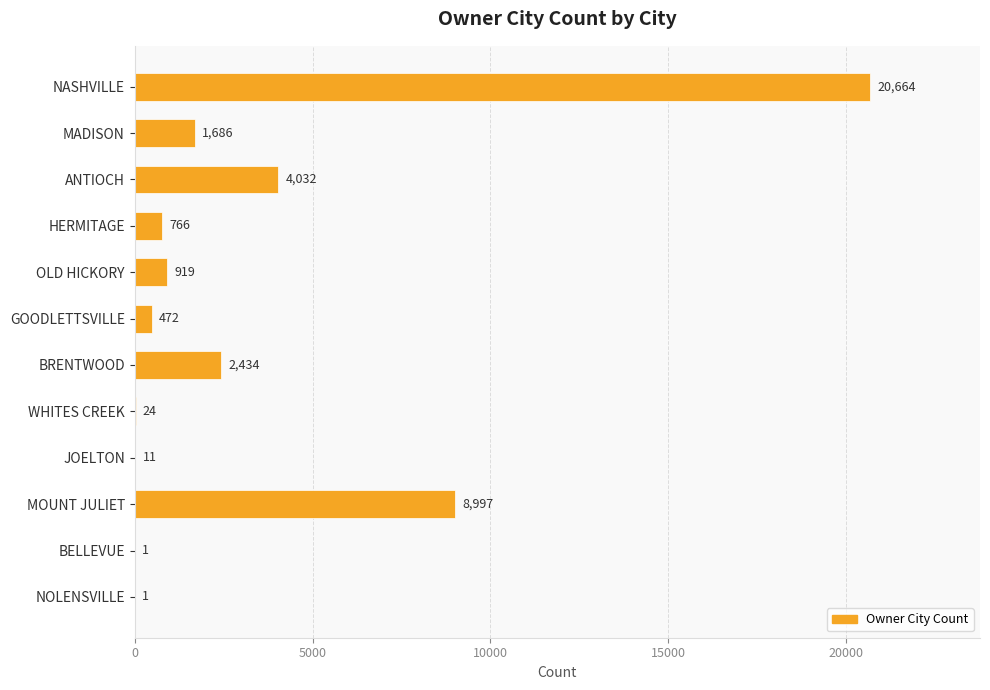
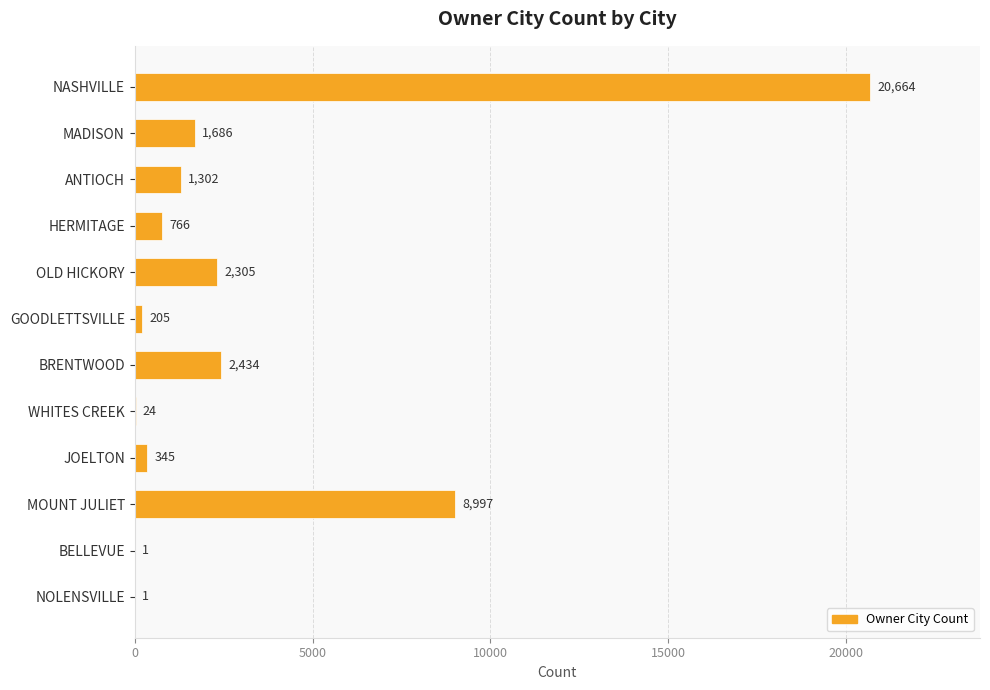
  {
    "NASHVILLE": "20,664",
    "MADISON": "1,686",
-   "ANTIOCH": "4,032",
+   "ANTIOCH": "1,302",
    "HERMITAGE": "766",
-   "OLD HICKORY": "919",
-   "GOODLETTSVILLE": "472",
+   "OLD HICKORY": "2,305",
+   "GOODLETTSVILLE": "205",
    "BRENTWOOD": "2,434",
    "WHITES CREEK": "24",
-   "JOELTON": "11",
+   "JOELTON": "345",
    "MOUNT JULIET": "8,997",
    "BELLEVUE": "1",
    "NOLENSVILLE": "1"
  }
